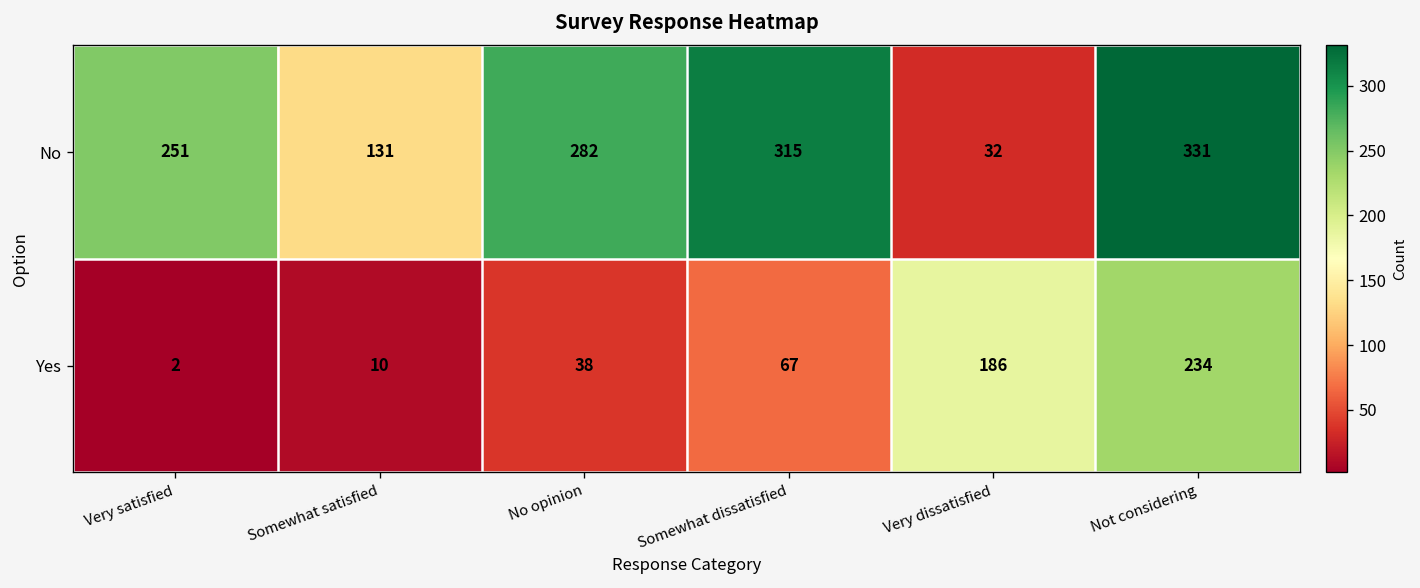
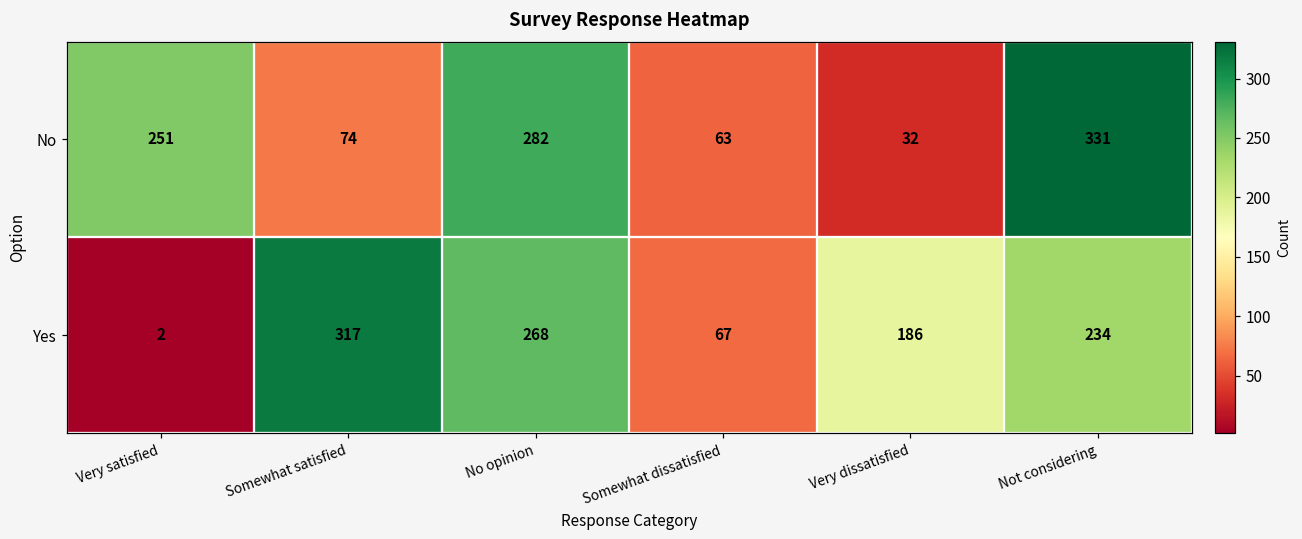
  {
    "No": {
      "Very satisfied": 251,
-     "Somewhat satisfied": 131,
+     "Somewhat satisfied": 74,
      "No opinion": 282,
-     "Somewhat dissatisfied": 315,
+     "Somewhat dissatisfied": 63,
      "Very dissatisfied": 32,
      "Not considering": 331
    },
    "Yes": {
      "Very satisfied": 2,
-     "Somewhat satisfied": 10,
-     "No opinion": 38,
+     "Somewhat satisfied": 317,
+     "No opinion": 268,
      "Somewhat dissatisfied": 67,
      "Very dissatisfied": 186,
      "Not considering": 234
    }
  }
